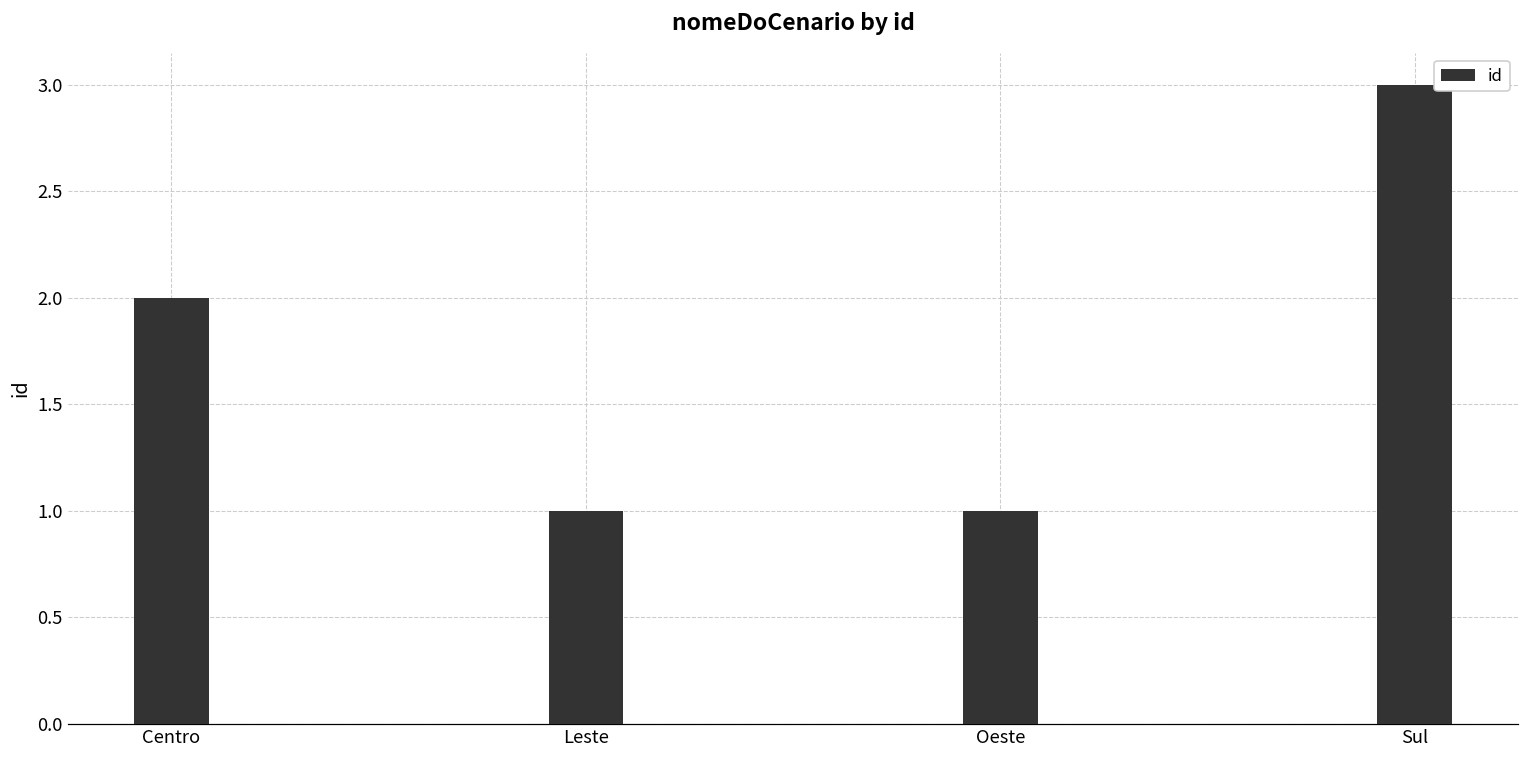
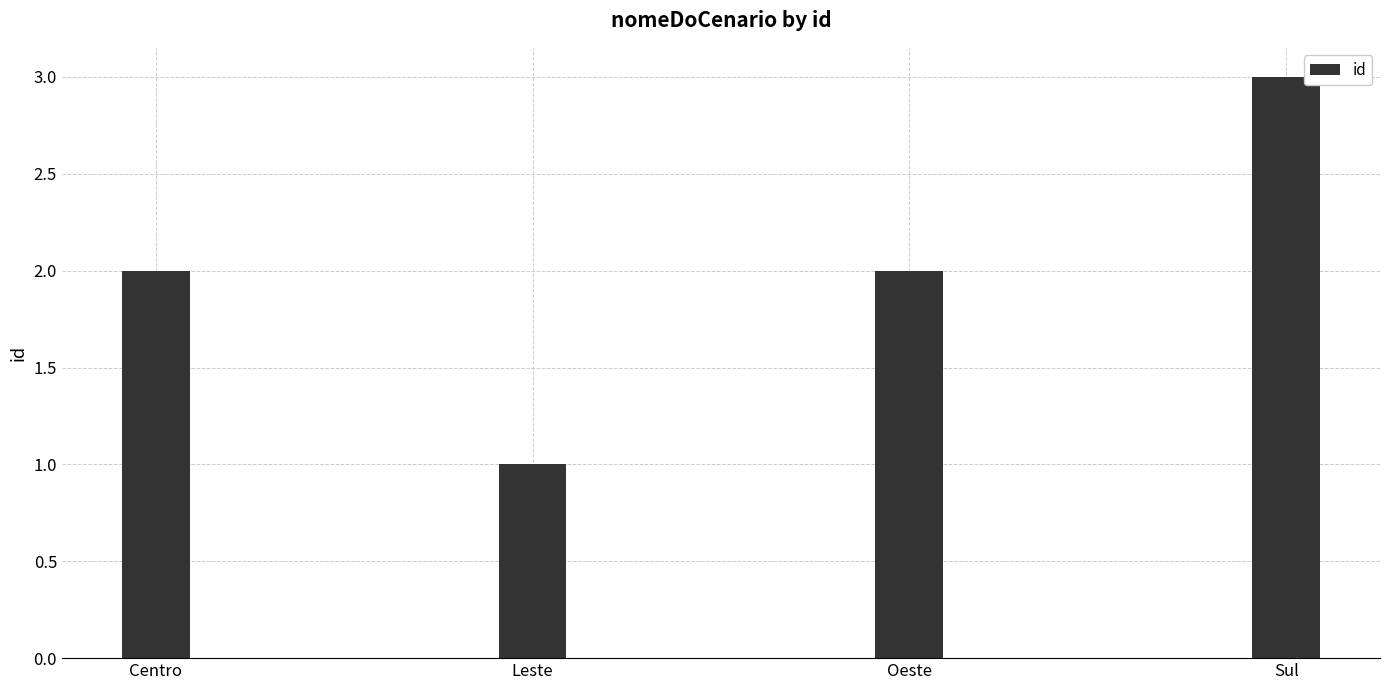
  {
    "Centro": 2,
    "Leste": 1,
-   "Oeste": 1,
+   "Oeste": 2,
    "Sul": 3
  }
